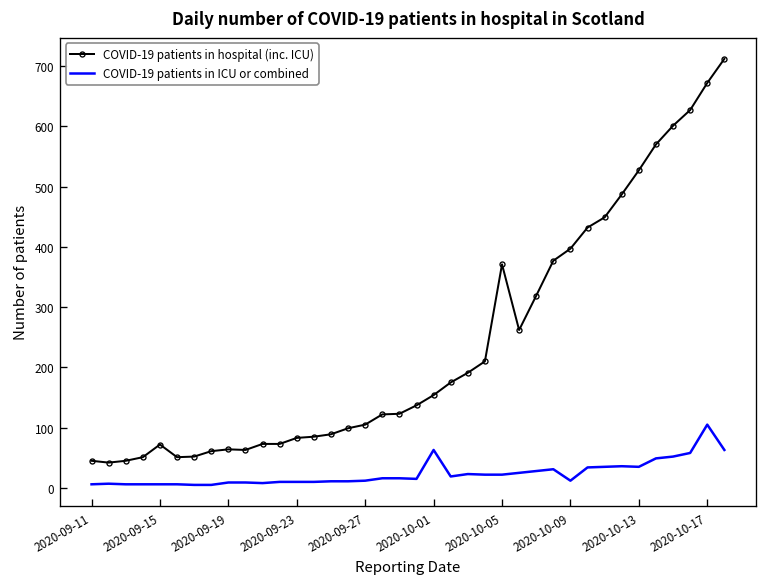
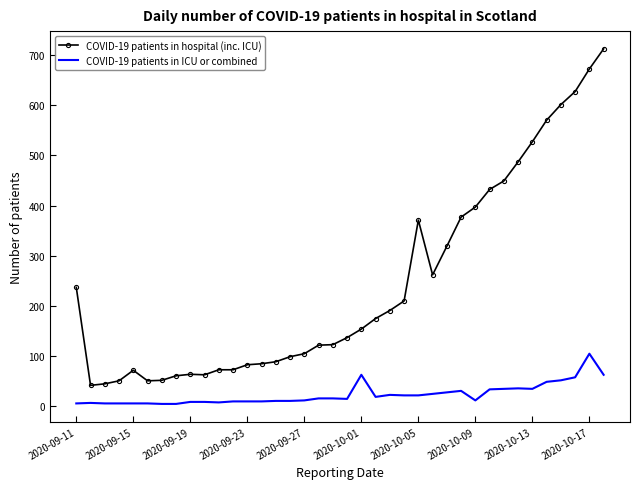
  {
    "COVID-19 patients in hospital (inc. ICU)": {
-     "2020-09-11": 50,
+     "2020-09-11": 240,
      "2020-09-15": 70,
      "2020-09-19": 60,
      "2020-09-23": 80,
      "2020-09-27": 110,
      "2020-10-01": 150,
      "2020-10-05": 370,
      "2020-10-09": 400,
      "2020-10-13": 530,
      "2020-10-17": 670
    },
    "COVID-19 patients in ICU or combined": {
      "2020-09-11": 10,
      "2020-09-15": 10,
      "2020-09-19": 10,
      "2020-09-23": 10,
      "2020-09-27": 10,
      "2020-10-01": 60,
      "2020-10-05": 20,
      "2020-10-09": 10,
      "2020-10-13": 40,
      "2020-10-17": 110
    }
  }
